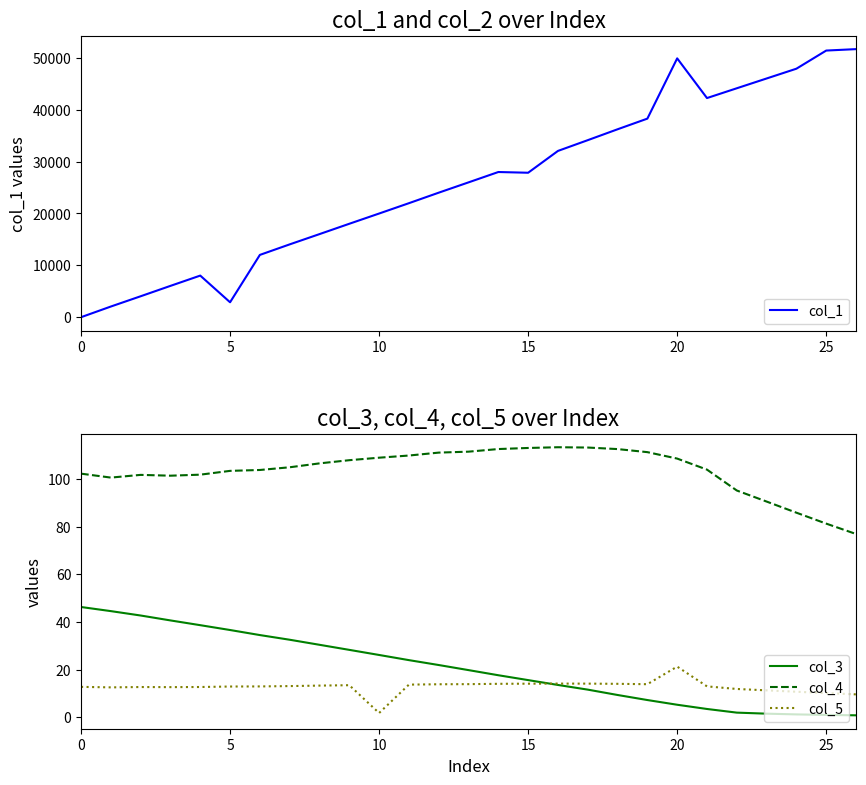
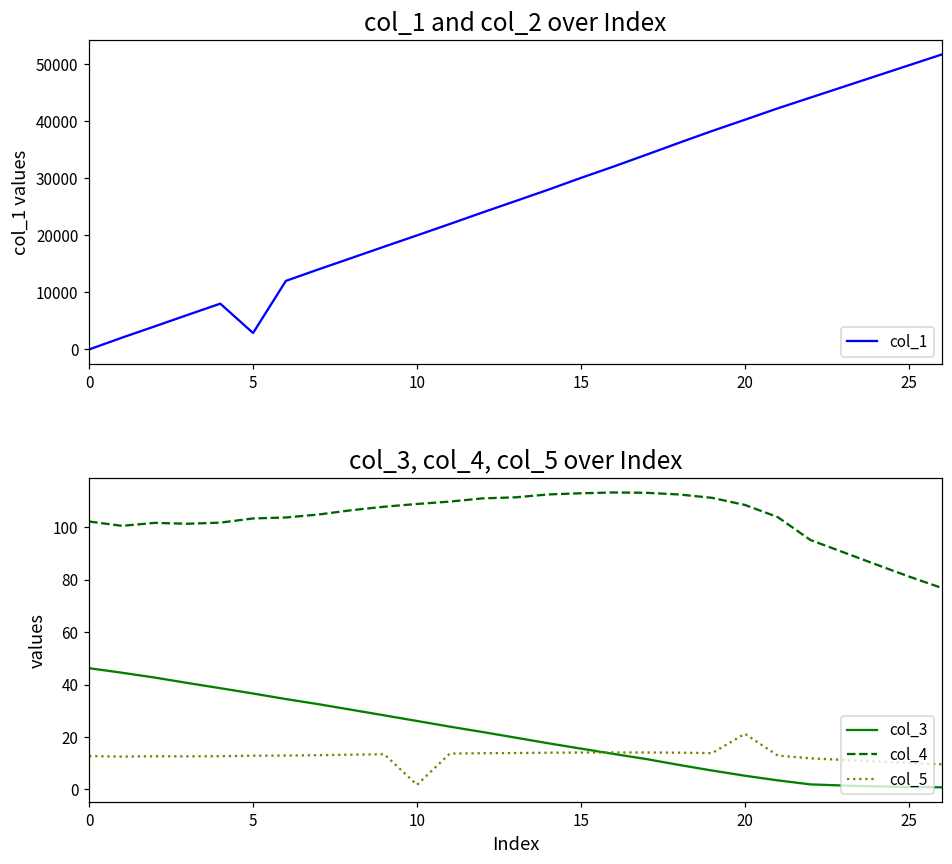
  {
    "col_1 and col_2 over Index": {
      "0": 0,
      "5": 3000,
      "10": 20000,
-     "15": 28000,
-     "20": 50000,
-     "25": 51000
+     "15": 30000,
+     "20": 40000,
+     "25": 50000
    },
    "col_3, col_4, col_5 over Index": {
      "col_5": {
        "0": 13,
        "5": 13,
        "10": 2,
        "15": 14,
        "20": 21
      }
    }
  }
